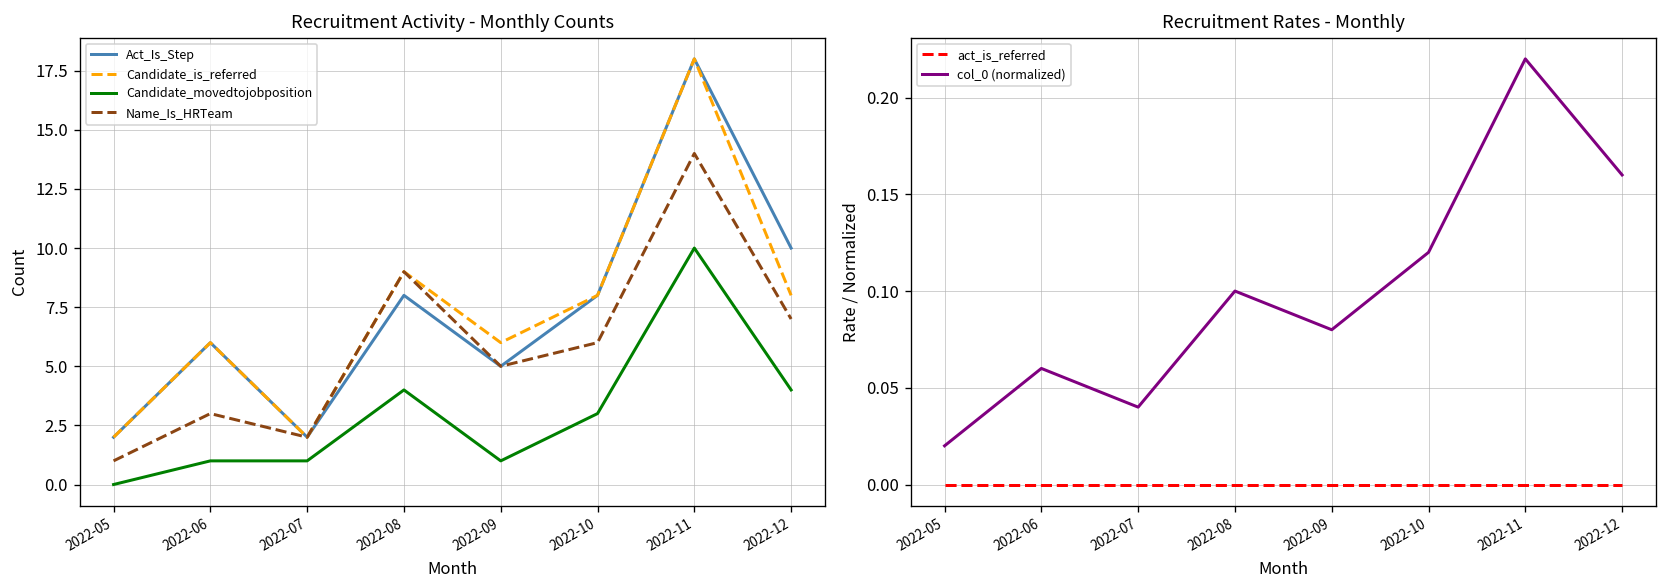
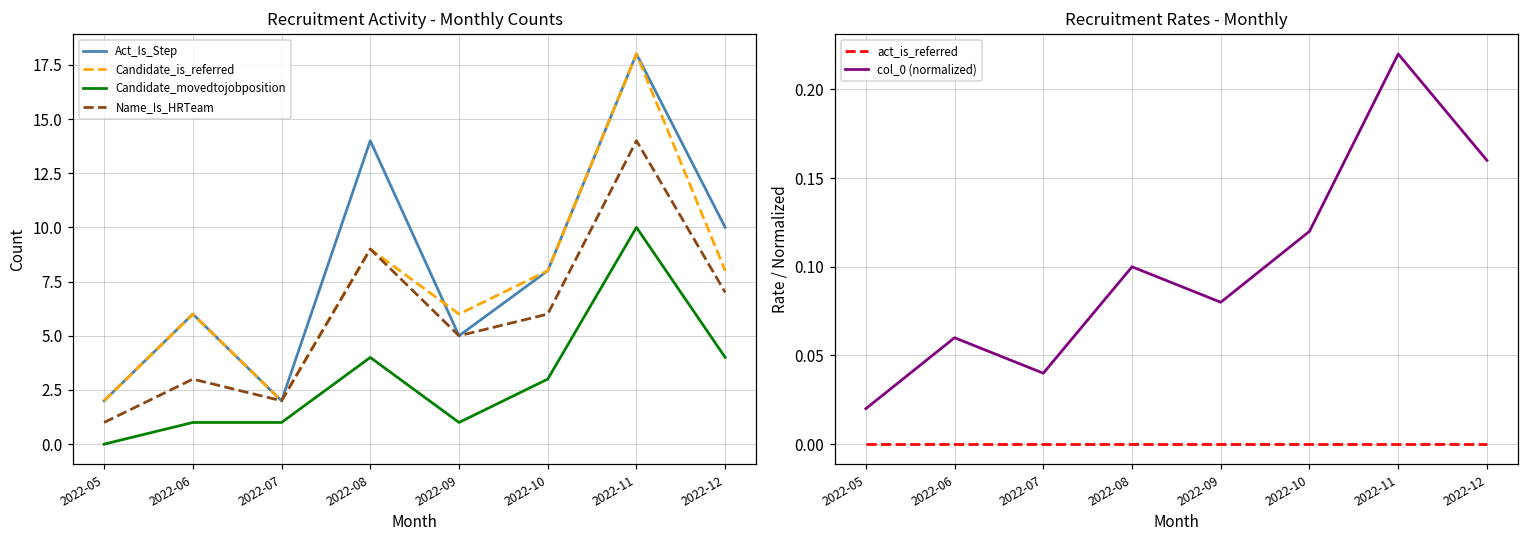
  {
    "Recruitment Activity - Monthly Counts": {
      "Act_Is_Step": {
-       "2022-08": 8,
+       "2022-08": 14,
        "2022-12": 10
      },
      "Candidate_is_referred": {
        "2022-09": 6,
        "2022-12": 8
      },
      "Candidate_movedtojobposition": {
        "2022-05": 0,
        "2022-06": 1,
        "2022-07": 1,
        "2022-08": 4,
        "2022-09": 1,
        "2022-10": 3,
        "2022-11": 10,
        "2022-12": 4
      },
      "Name_Is_HRTeam": {
        "2022-05": 1,
        "2022-06": 3,
        "2022-10": 6,
        "2022-11": 14,
        "2022-12": 7
      }
    },
    "Recruitment Rates - Monthly": {
      "act_is_referred": {
        "2022-05": 0.000,
        "2022-06": 0.000,
        "2022-07": 0.000,
        "2022-08": 0.000,
        "2022-09": 0.000,
        "2022-10": 0.000,
        "2022-11": 0.000,
        "2022-12": 0.000
      },
      "col_0 (normalized)": {
        "2022-05": 0.020,
        "2022-06": 0.060,
        "2022-07": 0.040,
        "2022-08": 0.100,
        "2022-09": 0.080,
        "2022-10": 0.120,
        "2022-11": 0.220,
        "2022-12": 0.160
      }
    }
  }
